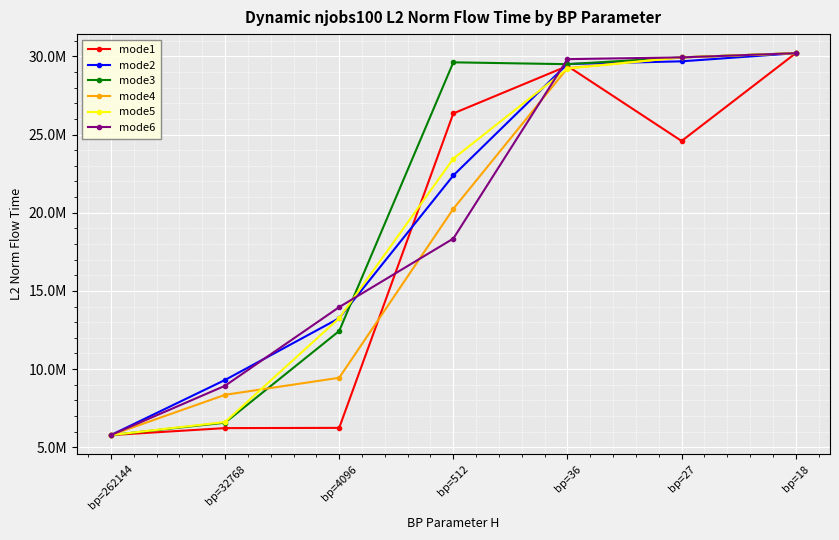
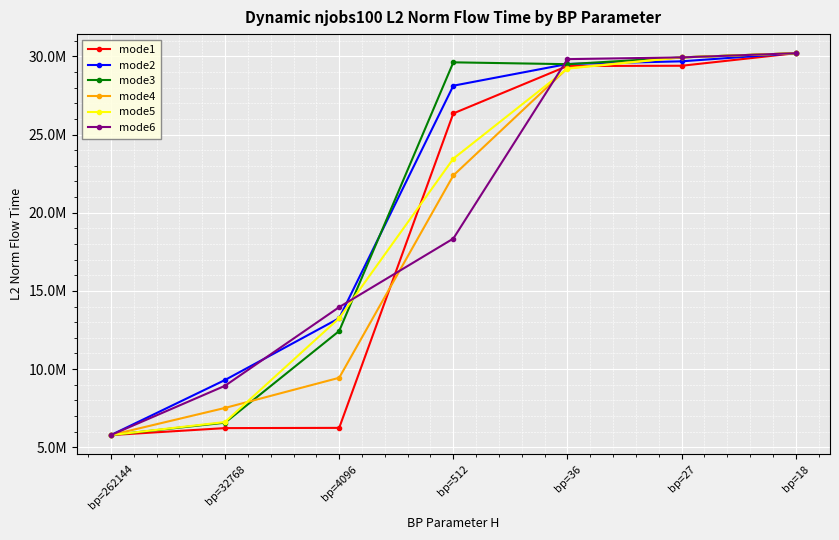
  {
    "mode1": {
      "bp=32768": 6200000,
      "bp=4096": 6200000,
      "bp=512": 26400000,
-     "bp=27": 24600000
+     "bp=27": 29400000
    },
    "mode2": {
      "bp=32768": 9300000,
-     "bp=512": 22400000,
+     "bp=512": 28100000,
      "bp=27": 29700000
    },
    "mode3": {
      "bp=4096": 12400000,
      "bp=512": 29600000
    },
    "mode4": {
-     "bp=32768": 8400000,
+     "bp=32768": 7500000,
      "bp=4096": 9400000,
-     "bp=512": 20300000
+     "bp=512": 22400000
    },
    "mode5": {
      "bp=512": 23500000
    },
    "mode6": {
      "bp=32768": 8900000,
      "bp=4096": 14000000,
      "bp=512": 18300000,
      "bp=36": 29800000
    }
  }
